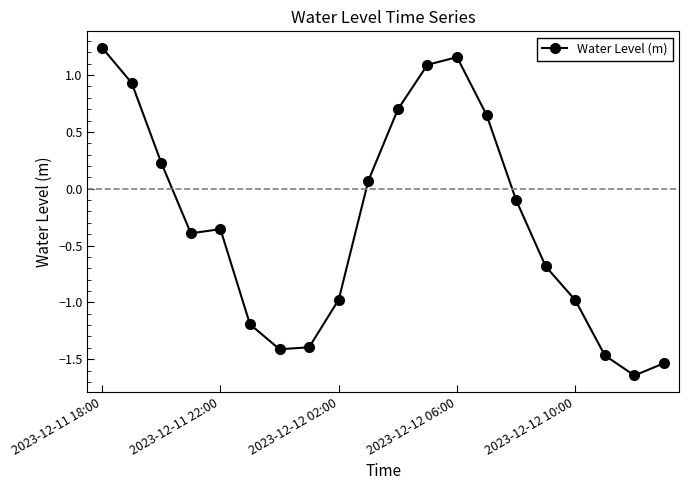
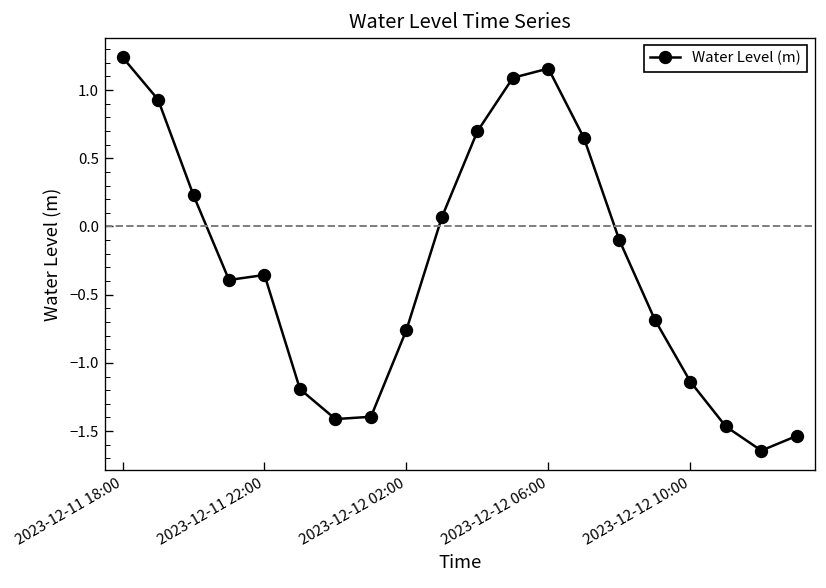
  {
    "2023-12-11 18:00": 1.24,
    "2023-12-11 22:00": -0.36,
-   "2023-12-12 02:00": -0.98,
+   "2023-12-12 02:00": -0.76,
    "2023-12-12 06:00": 1.16,
-   "2023-12-12 10:00": -0.98
+   "2023-12-12 10:00": -1.14
  }
